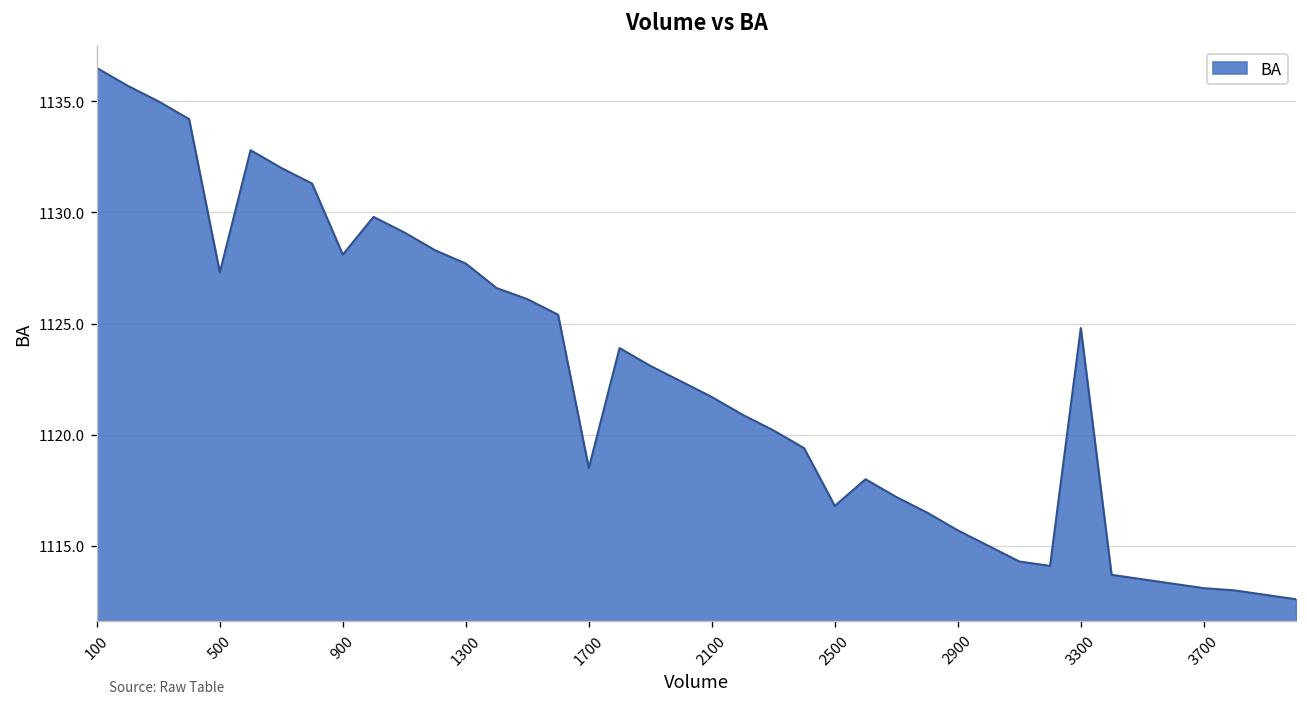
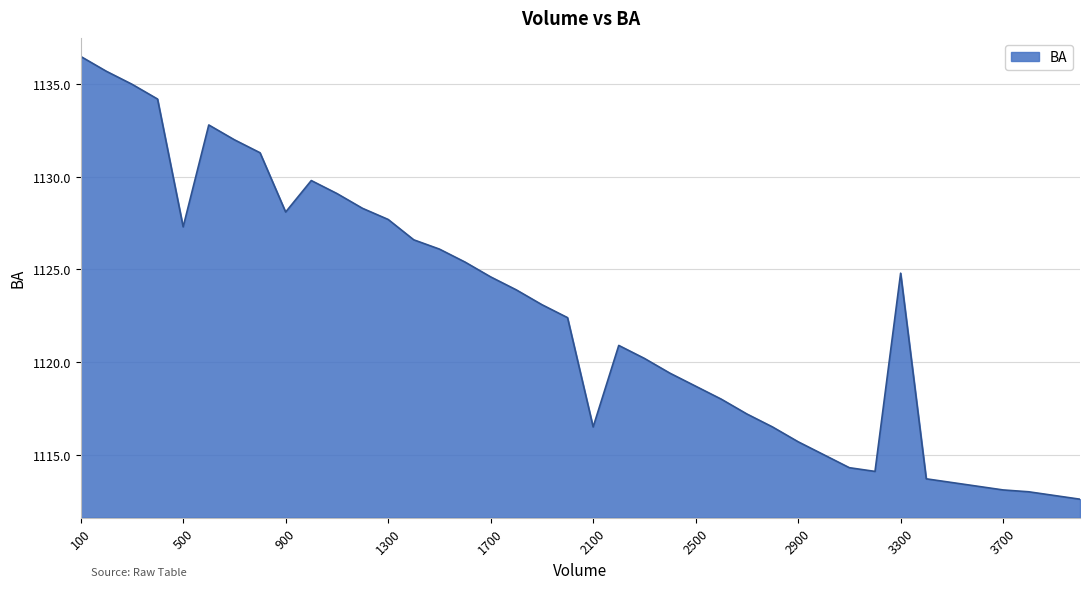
  {
    "100": 1136.5,
    "500": 1127.3,
    "900": 1128.1,
    "1300": 1127.7,
-   "1700": 1118.5,
-   "2100": 1121.7,
-   "2500": 1116.8,
+   "1700": 1124.6,
+   "2100": 1116.5,
+   "2500": 1118.7,
    "2900": 1115.7,
    "3300": 1124.8,
    "3700": 1113.1
  }
